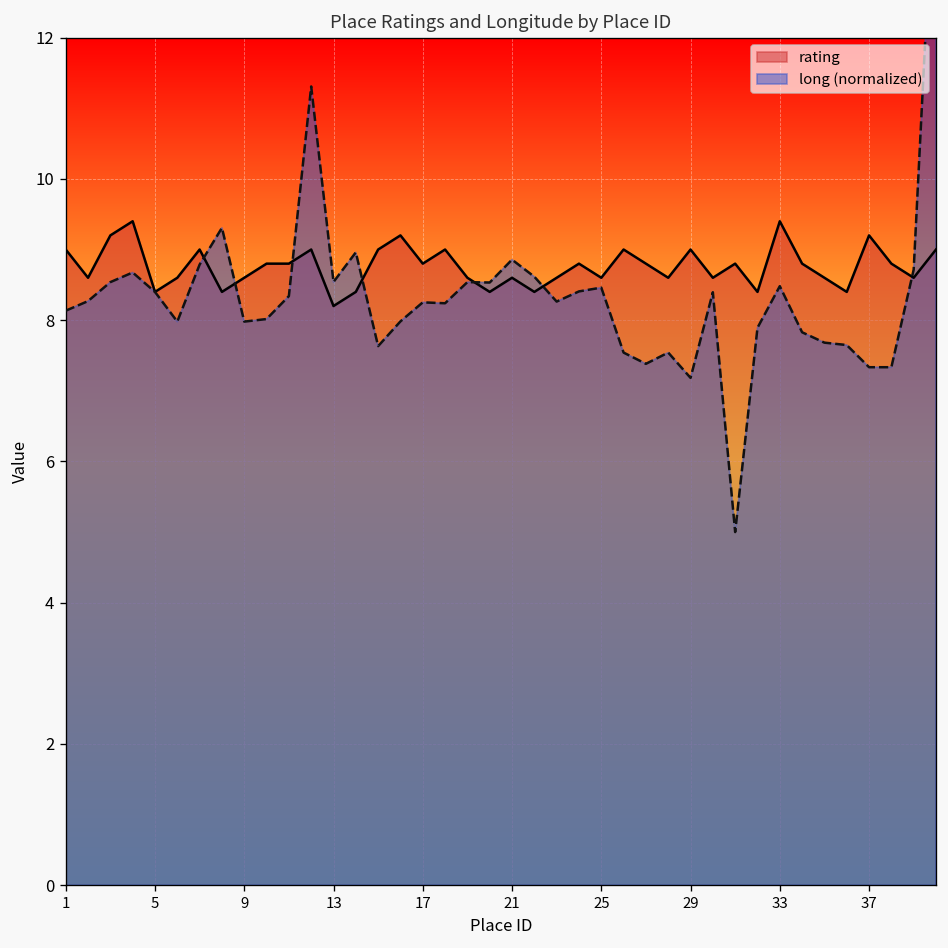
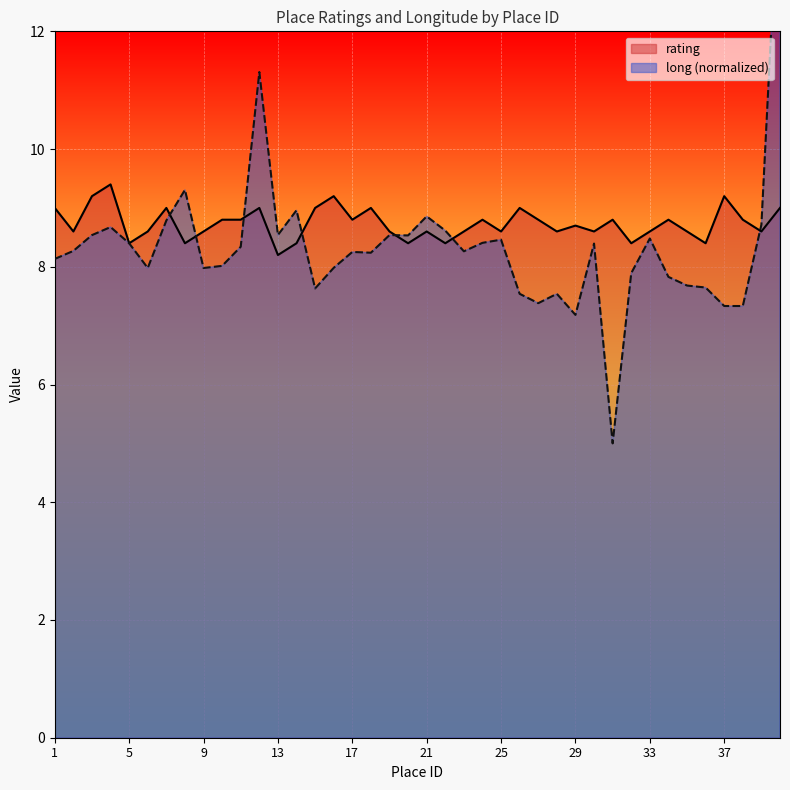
  {
    "rating": {
      "1": 9.0,
      "9": 8.6,
      "13": 8.2,
      "17": 8.8,
      "21": 8.6,
      "25": 8.6,
-     "29": 9.0,
-     "33": 9.4,
+     "29": 8.7,
+     "33": 8.6,
      "37": 9.2
    },
    "long (normalized)": {
      "1": 8.1,
      "9": 8.0,
      "13": 8.5,
      "17": 8.3,
      "21": 8.9,
      "25": 8.5,
      "29": 7.2,
      "33": 8.5,
      "37": 7.3
    }
  }
